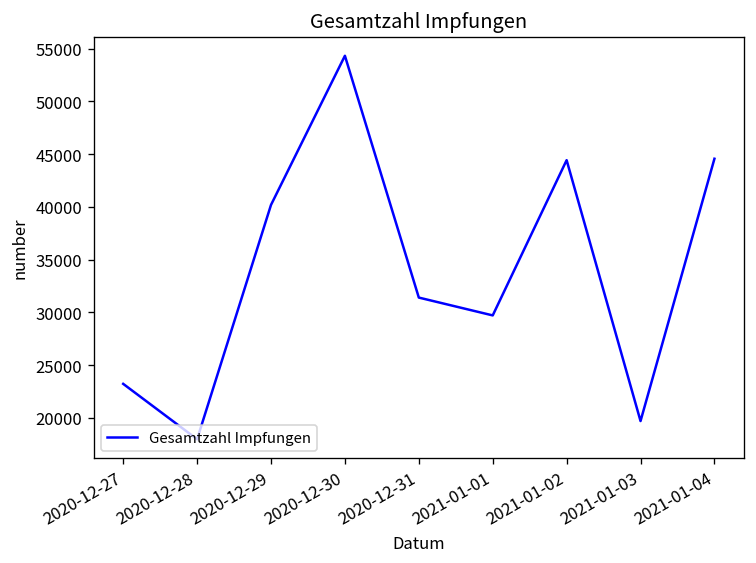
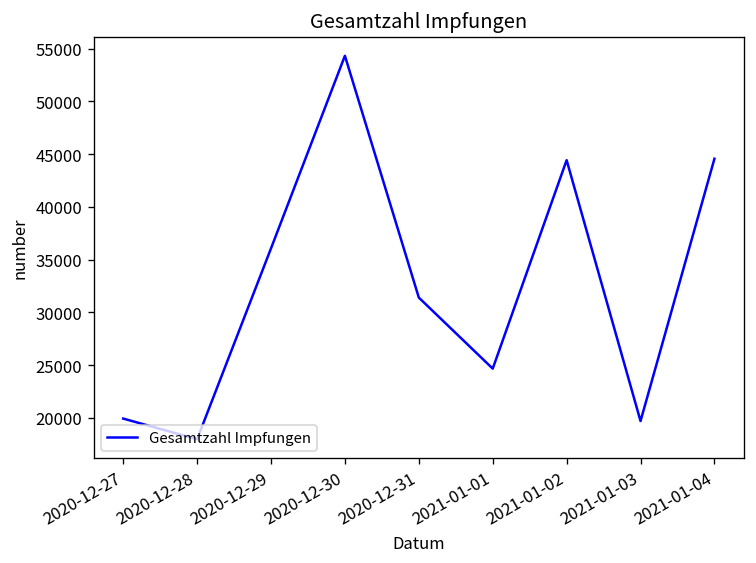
  {
-   "2020-12-27": 23000,
-   "2020-12-29": 40000,
+   "2020-12-27": 20000,
+   "2020-12-29": 36000,
    "2020-12-30": 54000,
    "2020-12-31": 31000,
-   "2021-01-01": 30000,
+   "2021-01-01": 25000,
    "2021-01-02": 44000,
    "2021-01-03": 20000,
    "2021-01-04": 45000
  }
